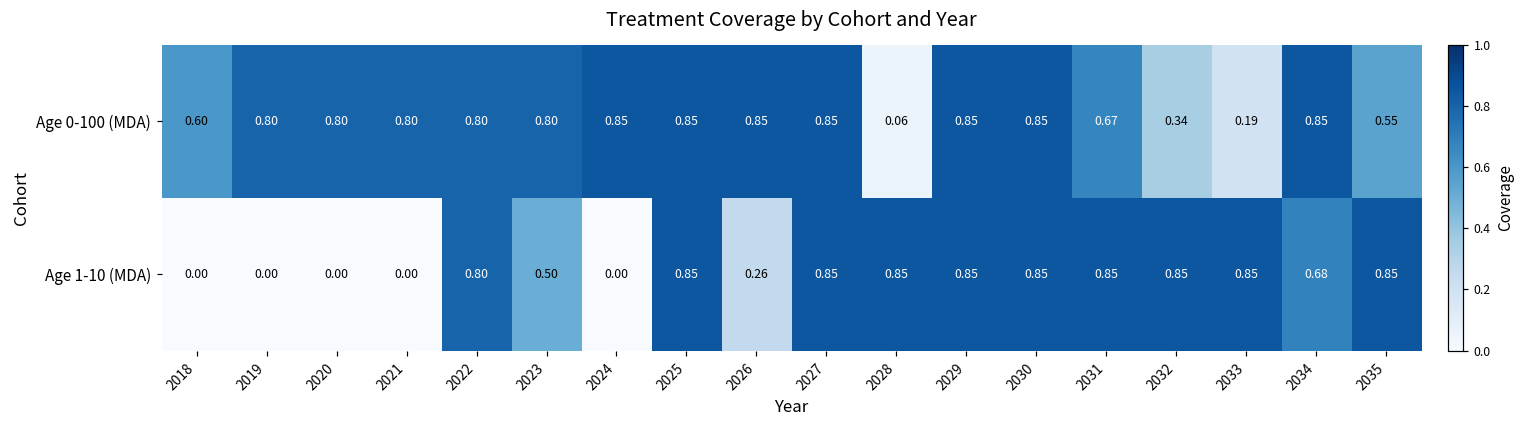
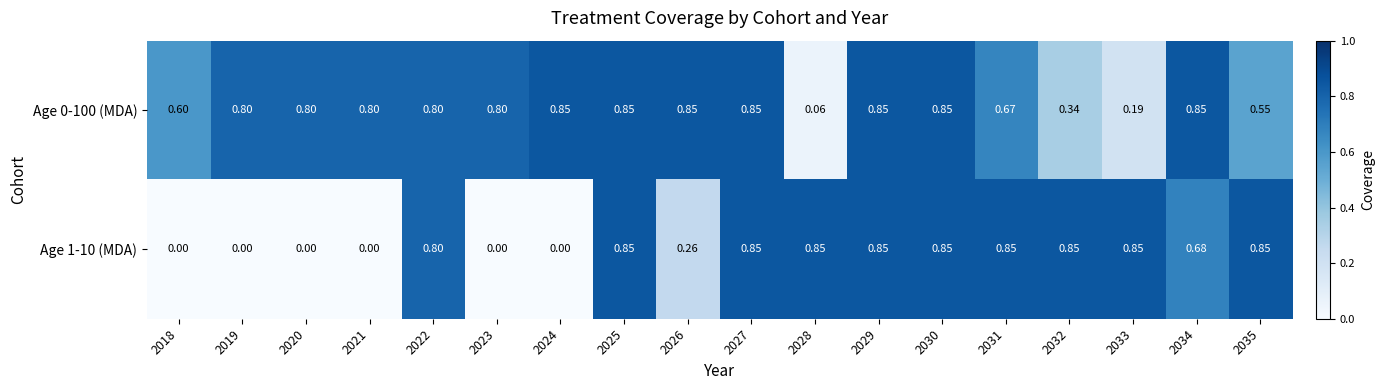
  {
    "Age 0-100 (MDA)": {
      "2018": 0.60,
      "2019": 0.80,
      "2020": 0.80,
      "2021": 0.80,
      "2022": 0.80,
      "2023": 0.80,
      "2024": 0.85,
      "2025": 0.85,
      "2026": 0.85,
      "2027": 0.85,
      "2028": 0.06,
      "2029": 0.85,
      "2030": 0.85,
      "2031": 0.67,
      "2032": 0.34,
      "2033": 0.19,
      "2034": 0.85,
      "2035": 0.55
    },
    "Age 1-10 (MDA)": {
      "2018": 0.00,
      "2019": 0.00,
      "2020": 0.00,
      "2021": 0.00,
      "2022": 0.80,
-     "2023": 0.50,
+     "2023": 0.00,
      "2024": 0.00,
      "2025": 0.85,
      "2026": 0.26,
      "2027": 0.85,
      "2028": 0.85,
      "2029": 0.85,
      "2030": 0.85,
      "2031": 0.85,
      "2032": 0.85,
      "2033": 0.85,
      "2034": 0.68,
      "2035": 0.85
    }
  }
